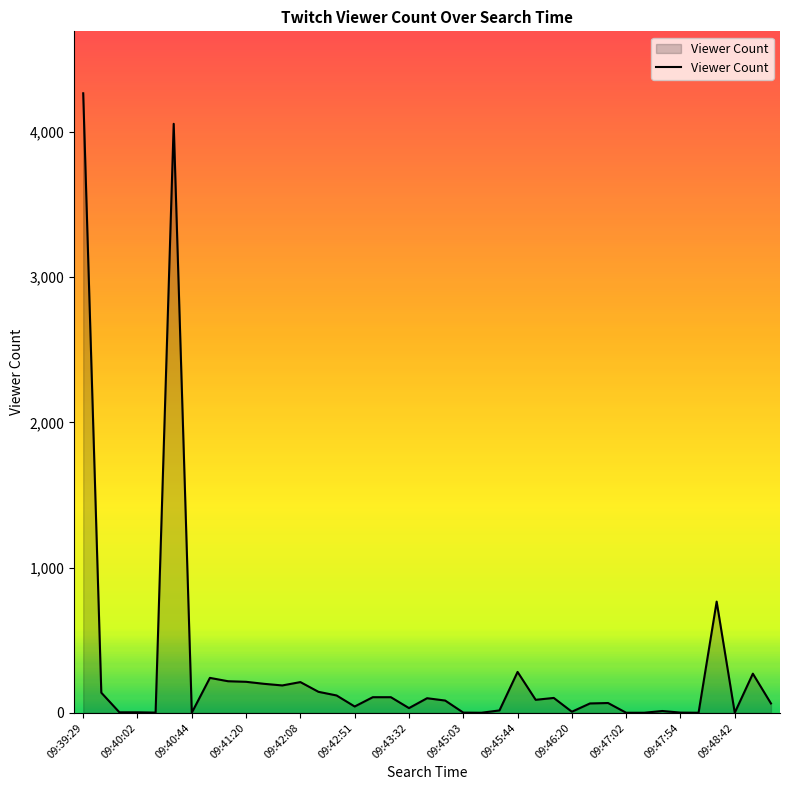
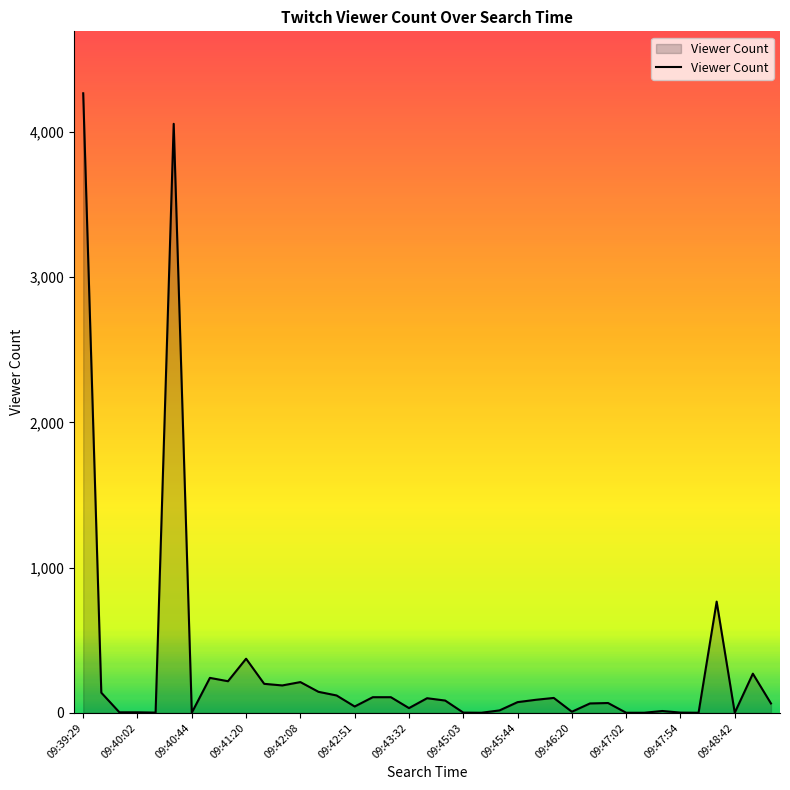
  {
    "09:39:29": "4,270",
    "09:40:02": "0",
    "09:40:44": "0",
-   "09:41:20": "210",
+   "09:41:20": "370",
    "09:42:08": "210",
    "09:42:51": "40",
    "09:43:32": "30",
    "09:45:03": "0",
-   "09:45:44": "280",
+   "09:45:44": "70",
    "09:46:20": "10",
    "09:47:02": "0",
    "09:47:54": "0",
    "09:48:42": "0"
  }
